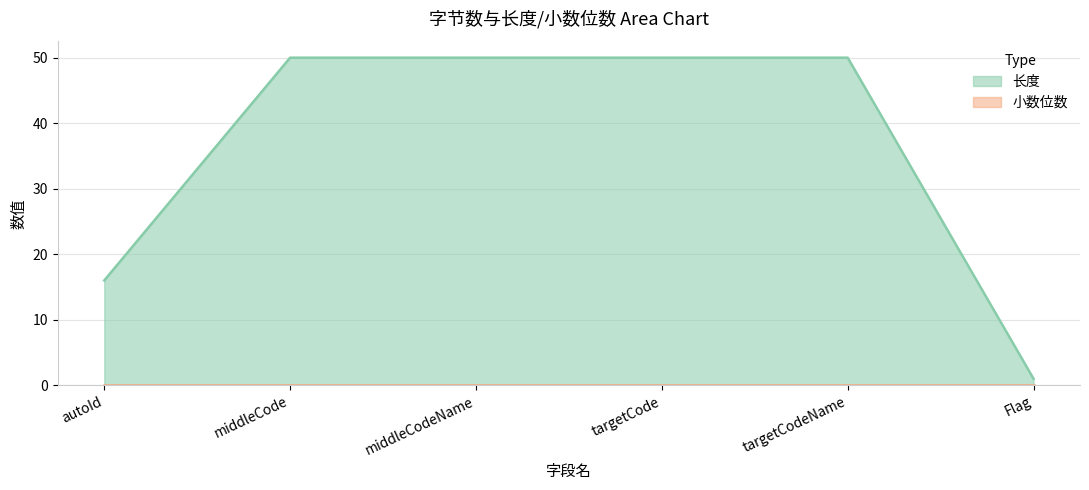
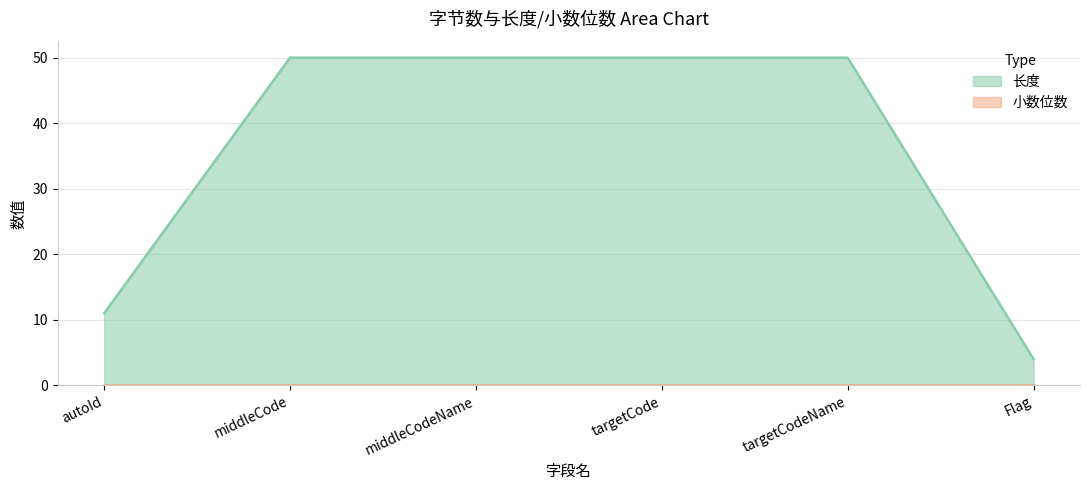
  {
    "长度": {
-     "autoId": 16,
+     "autoId": 11,
      "middleCode": 50,
      "middleCodeName": 50,
      "targetCode": 50,
      "targetCodeName": 50,
-     "Flag": 1
+     "Flag": 4
    },
    "小数位数": {
      "autoId": 0,
      "middleCode": 0,
      "middleCodeName": 0,
      "targetCode": 0,
      "targetCodeName": 0,
      "Flag": 0
    }
  }
